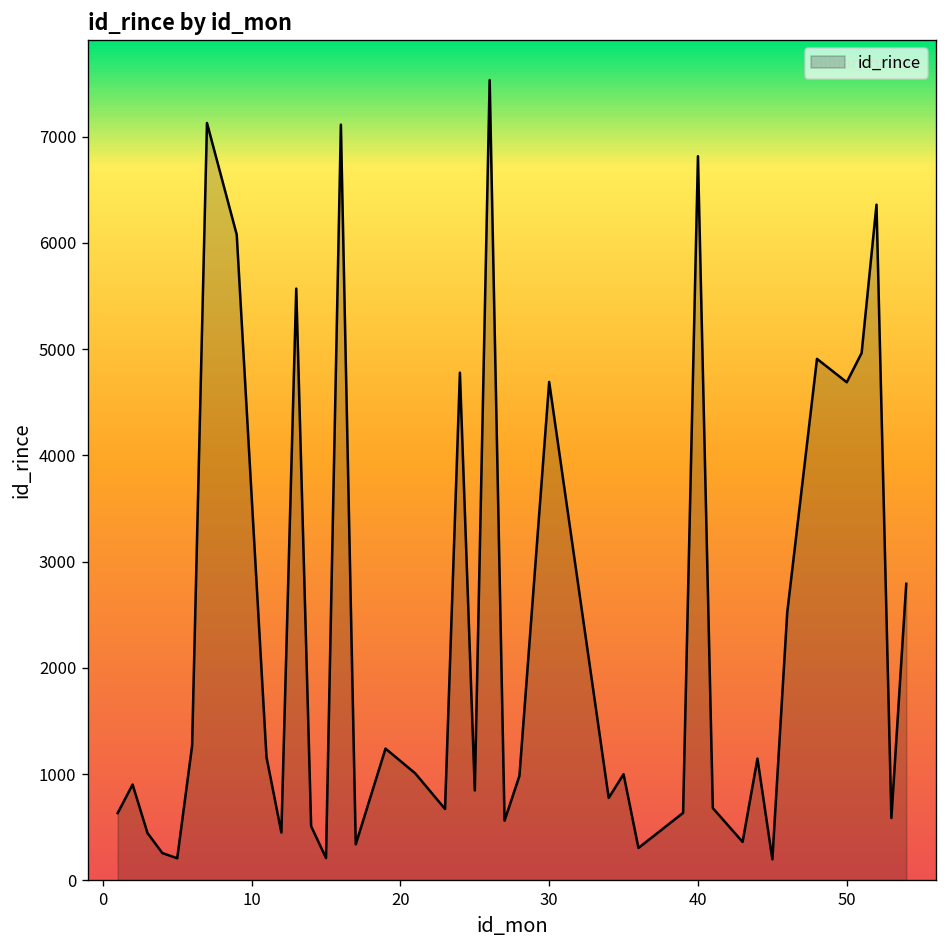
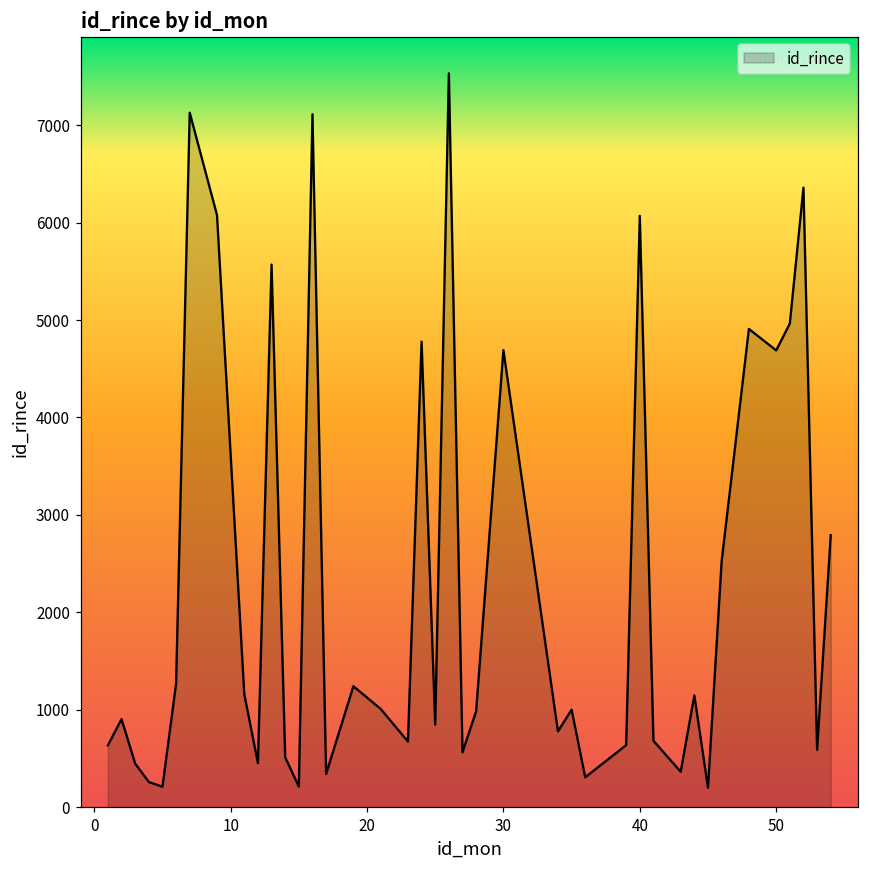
  {
    "30": 4700,
-   "40": 6800,
+   "40": 6100,
    "50": 4700
  }
